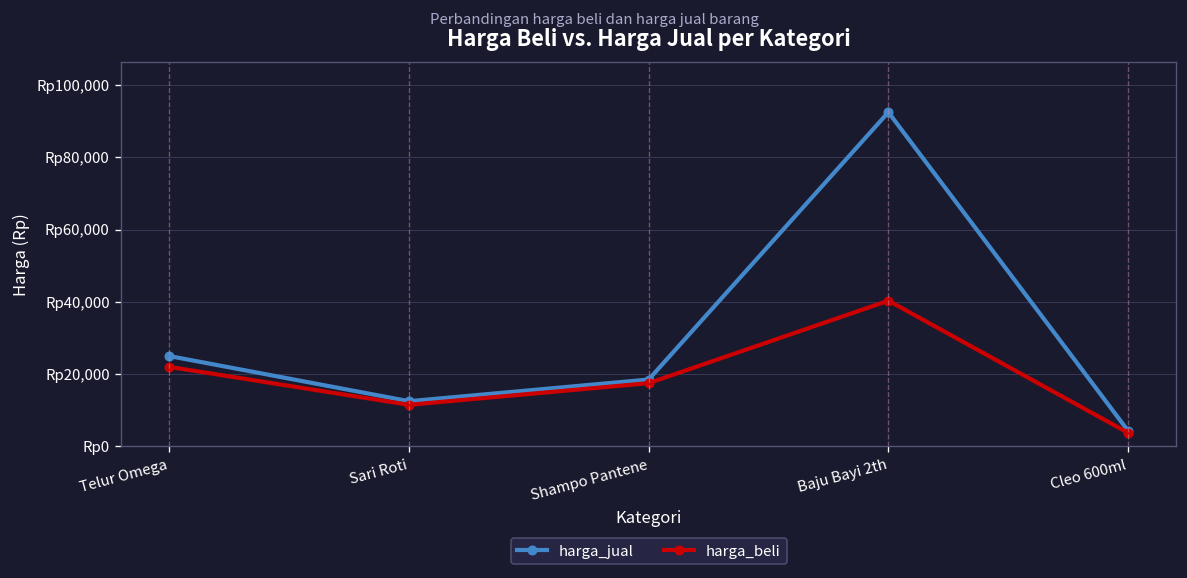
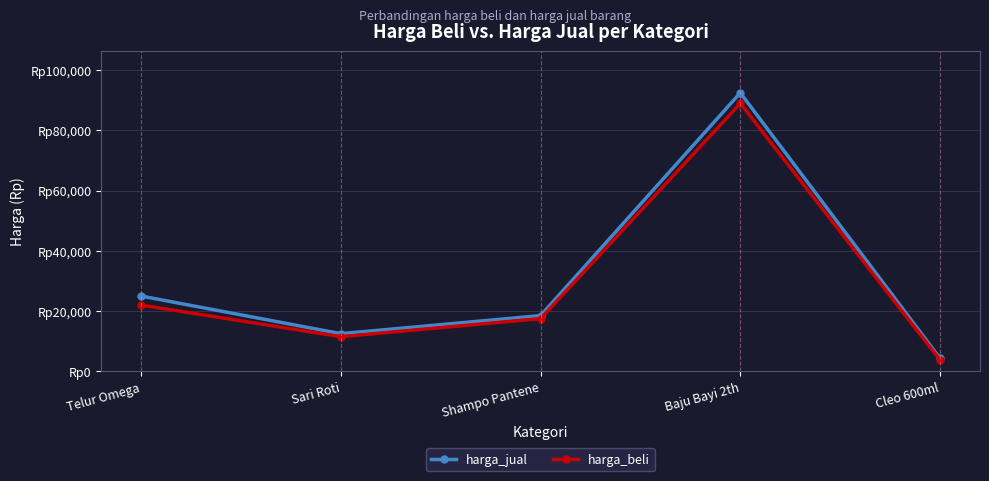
  {
    "harga_jual": {
      "Telur Omega": "Rp25,000",
      "Sari Roti": "Rp13,000",
      "Shampo Pantene": "Rp19,000",
      "Baju Bayi 2th": "Rp93,000"
    },
    "harga_beli": {
      "Telur Omega": "Rp22,000",
      "Sari Roti": "Rp12,000",
      "Shampo Pantene": "Rp18,000",
-     "Baju Bayi 2th": "Rp40,000"
+     "Baju Bayi 2th": "Rp89,000"
    }
  }
